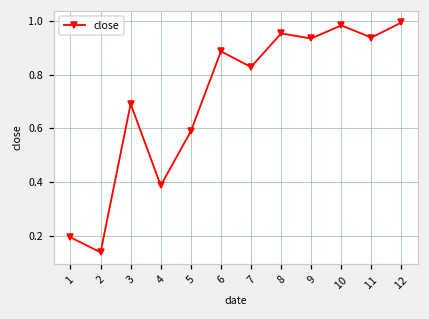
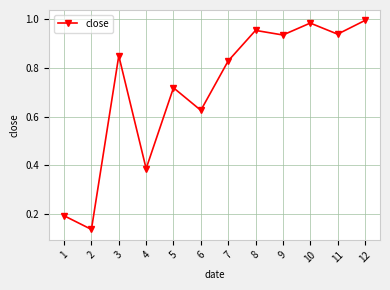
  {
    "1": 0.19,
    "2": 0.14,
-   "3": 0.69,
+   "3": 0.85,
    "4": 0.39,
-   "5": 0.59,
-   "6": 0.89,
+   "5": 0.72,
+   "6": 0.63,
    "7": 0.83,
    "8": 0.95,
    "9": 0.93,
    "10": 0.98,
    "11": 0.94,
    "12": 0.99
  }
